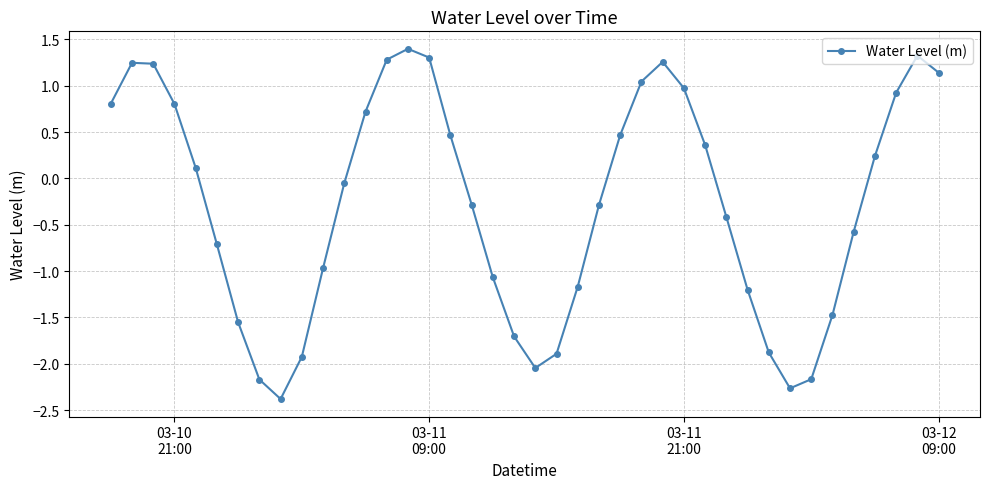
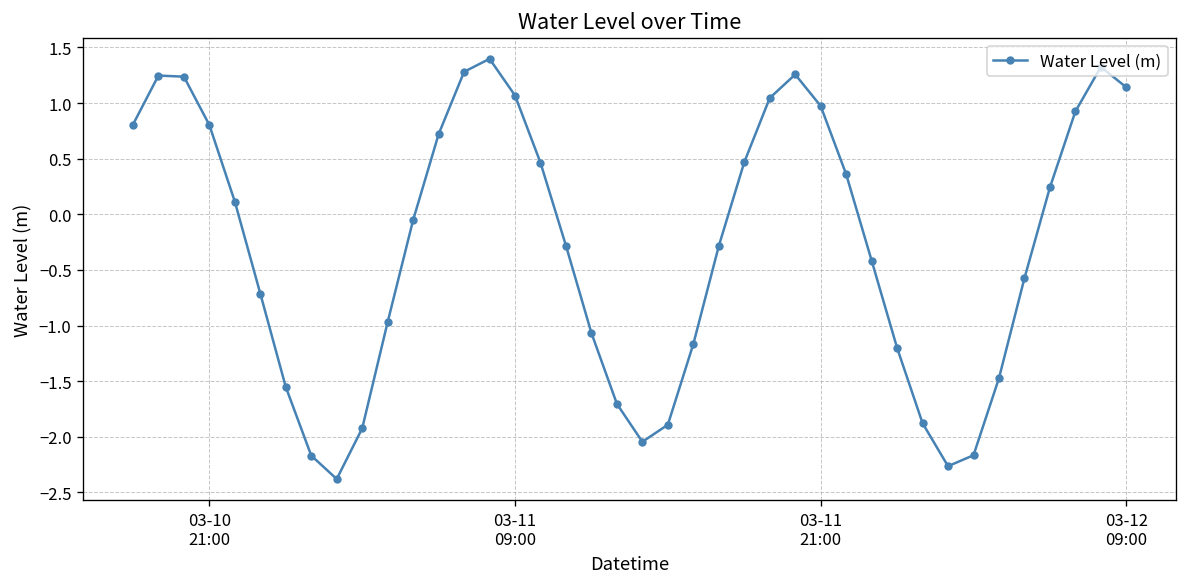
  {
    "03-10 21:00": 0.8,
-   "03-11 09:00": 1.3,
+   "03-11 09:00": 1.1,
    "03-11 21:00": 1.0,
    "03-12 09:00": 1.1
  }
